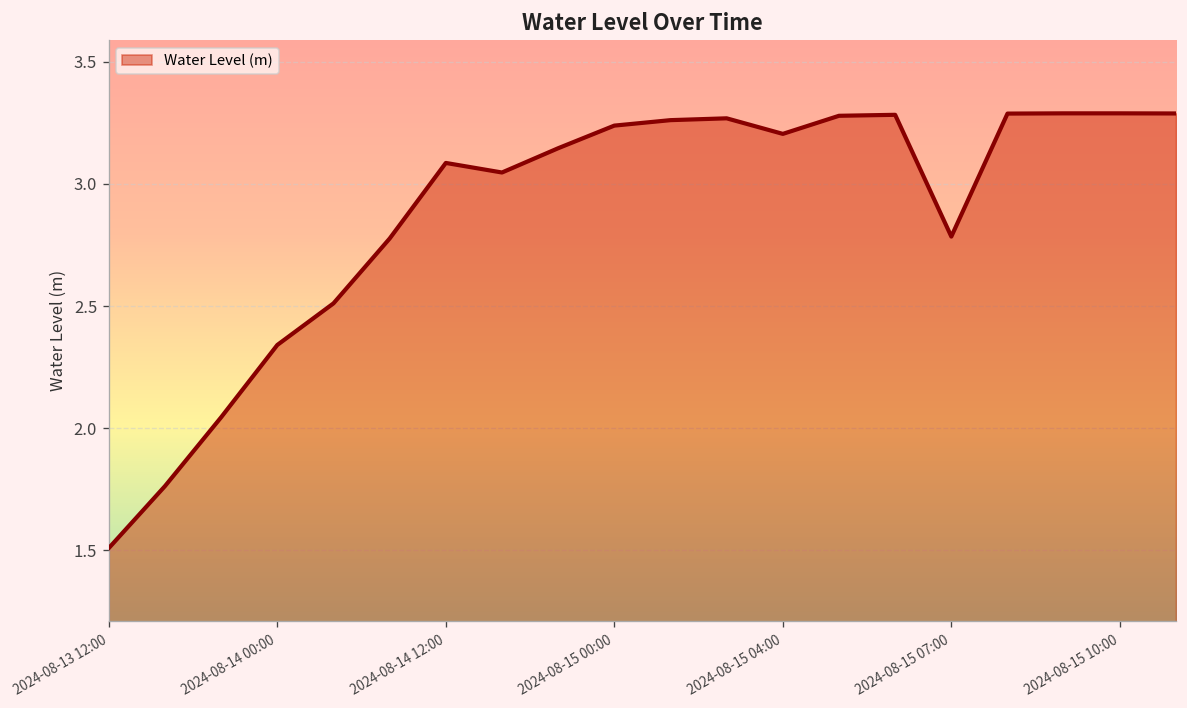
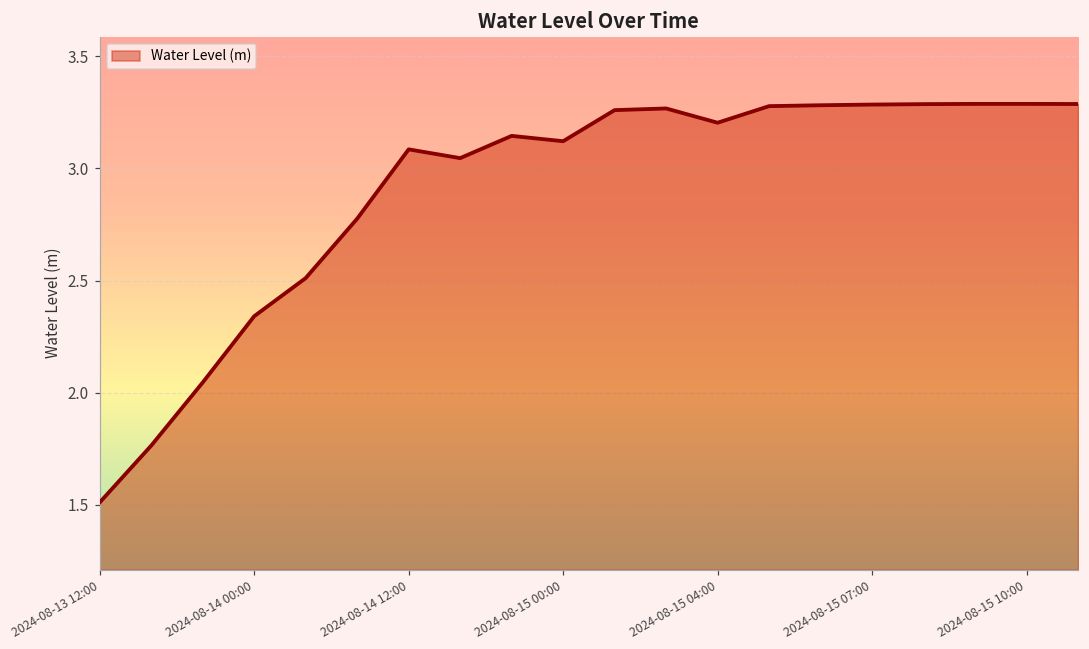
  {
    "2024-08-13 12:00": 1.51,
    "2024-08-14 00:00": 2.34,
    "2024-08-14 12:00": 3.09,
-   "2024-08-15 00:00": 3.24,
+   "2024-08-15 00:00": 3.12,
    "2024-08-15 04:00": 3.20,
-   "2024-08-15 07:00": 2.78,
+   "2024-08-15 07:00": 3.29,
    "2024-08-15 10:00": 3.29
  }
